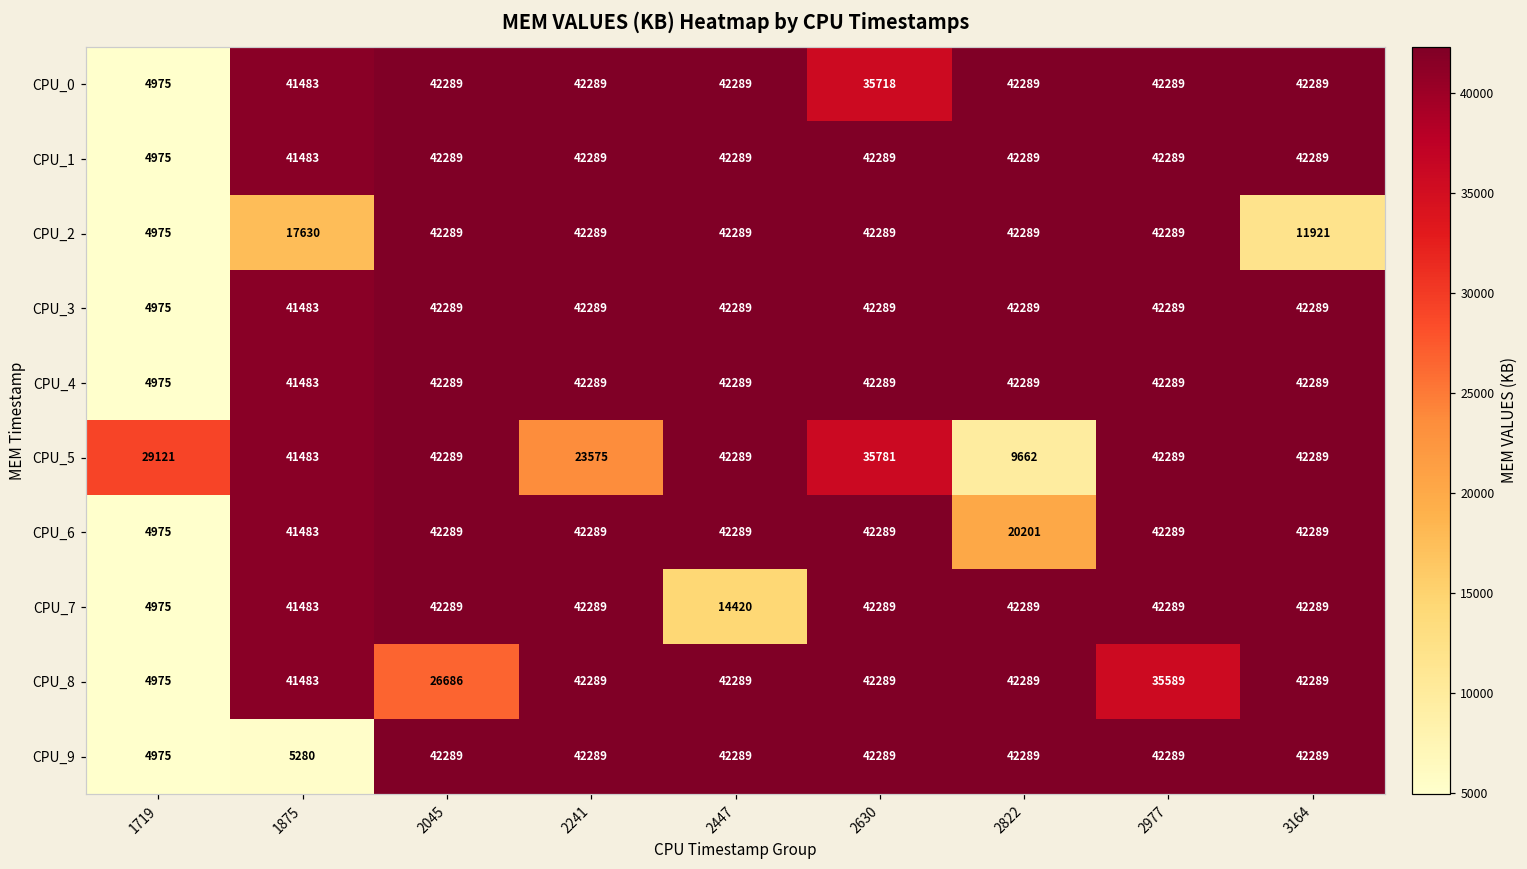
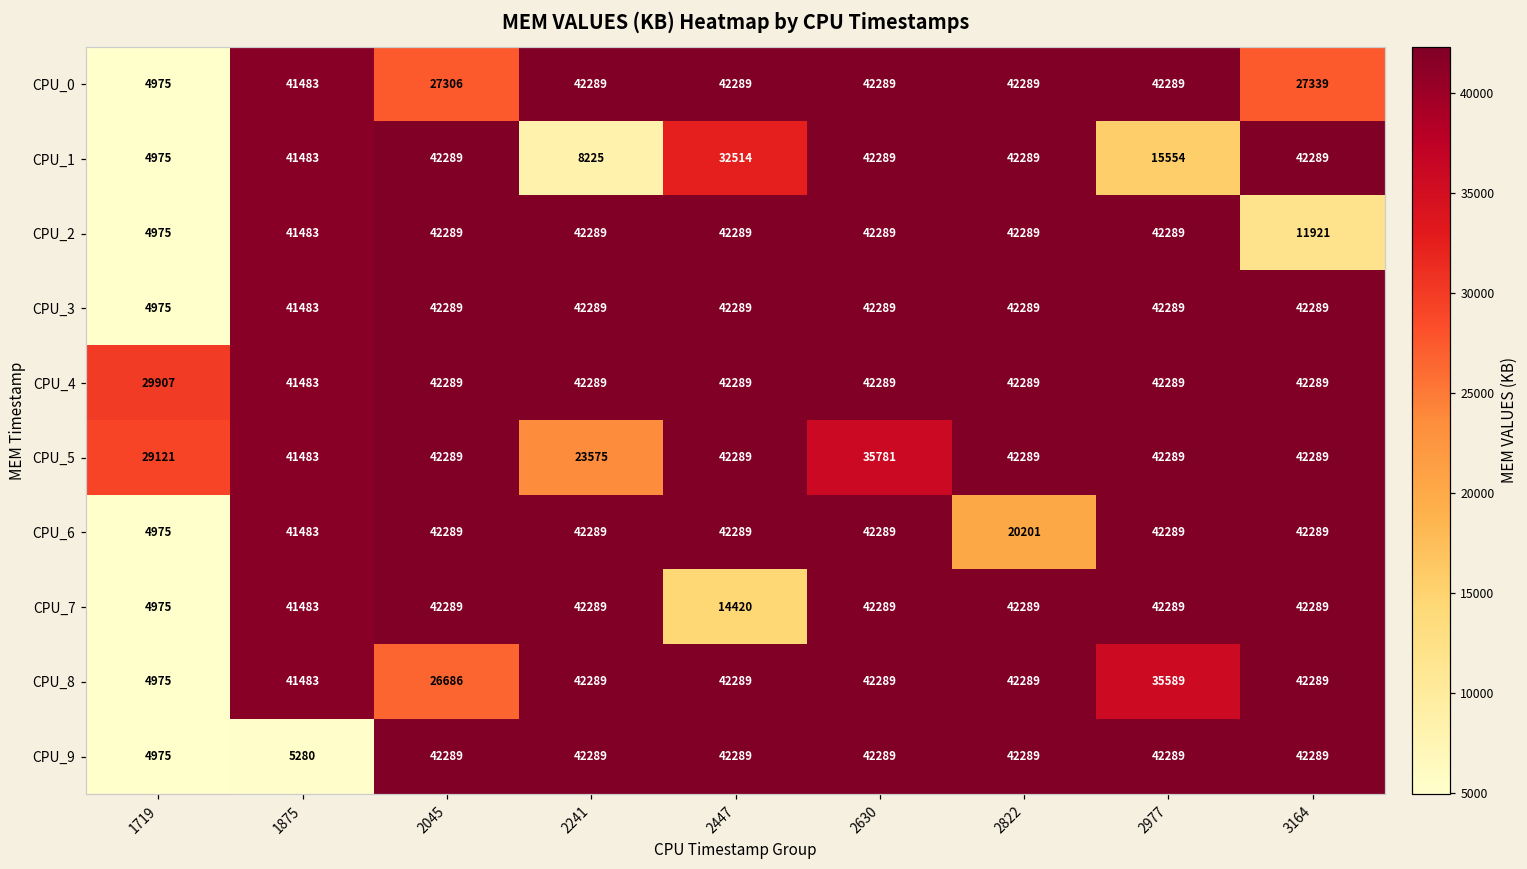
  {
    "CPU_0": {
      "1719": 4975,
      "1875": 41483,
-     "2045": 42289,
+     "2045": 27306,
      "2241": 42289,
      "2447": 42289,
-     "2630": 35718,
+     "2630": 42289,
      "2822": 42289,
      "2977": 42289,
-     "3164": 42289
+     "3164": 27339
    },
    "CPU_1": {
      "1719": 4975,
      "1875": 41483,
      "2045": 42289,
-     "2241": 42289,
-     "2447": 42289,
+     "2241": 8225,
+     "2447": 32514,
      "2630": 42289,
      "2822": 42289,
-     "2977": 42289,
+     "2977": 15554,
      "3164": 42289
    },
    "CPU_2": {
      "1719": 4975,
-     "1875": 17630,
+     "1875": 41483,
      "2045": 42289,
      "2241": 42289,
      "2447": 42289,
      "2630": 42289,
      "2822": 42289,
      "2977": 42289,
      "3164": 11921
    },
    "CPU_3": {
      "1719": 4975,
      "1875": 41483,
      "2045": 42289,
      "2241": 42289,
      "2447": 42289,
      "2630": 42289,
      "2822": 42289,
      "2977": 42289,
      "3164": 42289
    },
    "CPU_4": {
-     "1719": 4975,
+     "1719": 29907,
      "1875": 41483,
      "2045": 42289,
      "2241": 42289,
      "2447": 42289,
      "2630": 42289,
      "2822": 42289,
      "2977": 42289,
      "3164": 42289
    },
    "CPU_5": {
      "1719": 29121,
      "1875": 41483,
      "2045": 42289,
      "2241": 23575,
      "2447": 42289,
      "2630": 35781,
-     "2822": 9662,
+     "2822": 42289,
      "2977": 42289,
      "3164": 42289
    },
    "CPU_6": {
      "1719": 4975,
      "1875": 41483,
      "2045": 42289,
      "2241": 42289,
      "2447": 42289,
      "2630": 42289,
      "2822": 20201,
      "2977": 42289,
      "3164": 42289
    },
    "CPU_7": {
      "1719": 4975,
      "1875": 41483,
      "2045": 42289,
      "2241": 42289,
      "2447": 14420,
      "2630": 42289,
      "2822": 42289,
      "2977": 42289,
      "3164": 42289
    },
    "CPU_8": {
      "1719": 4975,
      "1875": 41483,
      "2045": 26686,
      "2241": 42289,
      "2447": 42289,
      "2630": 42289,
      "2822": 42289,
      "2977": 35589,
      "3164": 42289
    },
    "CPU_9": {
      "1719": 4975,
      "1875": 5280,
      "2045": 42289,
      "2241": 42289,
      "2447": 42289,
      "2630": 42289,
      "2822": 42289,
      "2977": 42289,
      "3164": 42289
    }
  }
